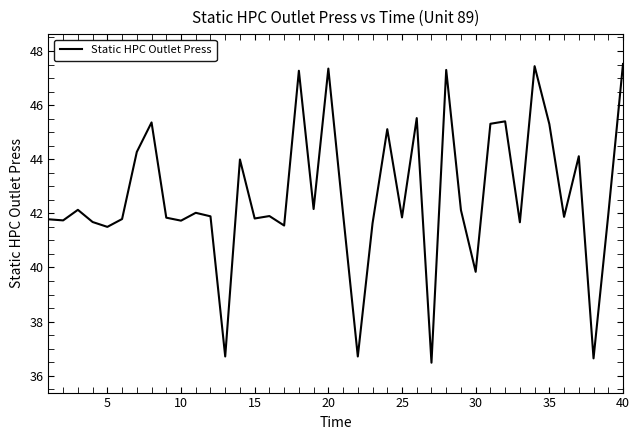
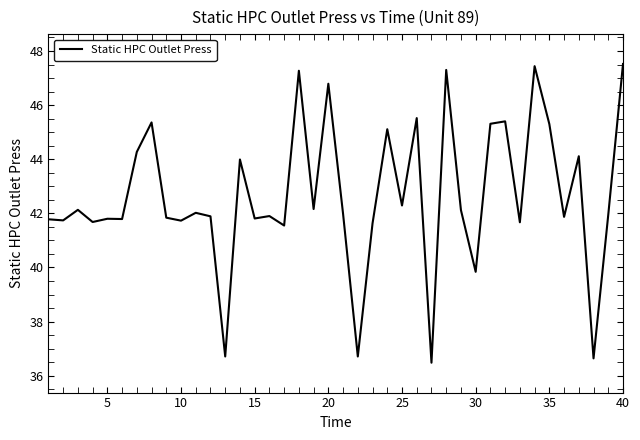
  {
-   "5": 41.5,
+   "5": 41.8,
    "10": 41.7,
    "15": 41.8,
-   "20": 47.4,
-   "25": 41.9,
+   "20": 46.8,
+   "25": 42.3,
    "30": 39.8,
    "35": 45.3,
    "40": 47.5
  }
